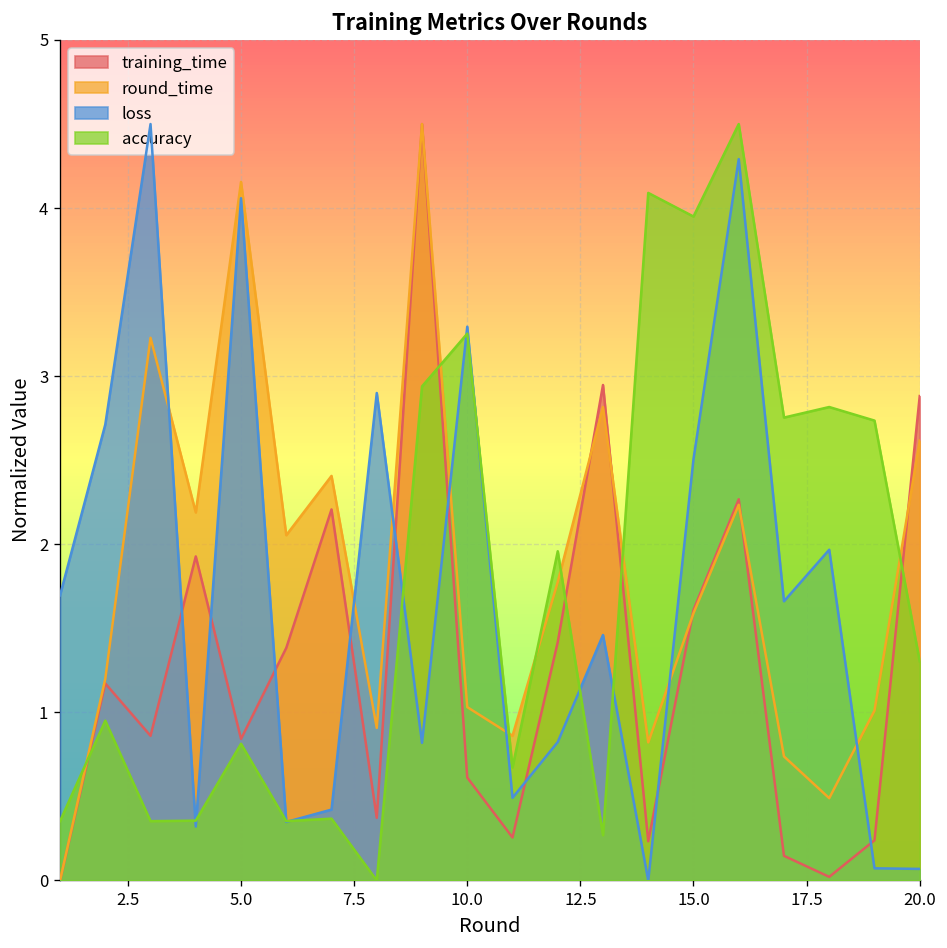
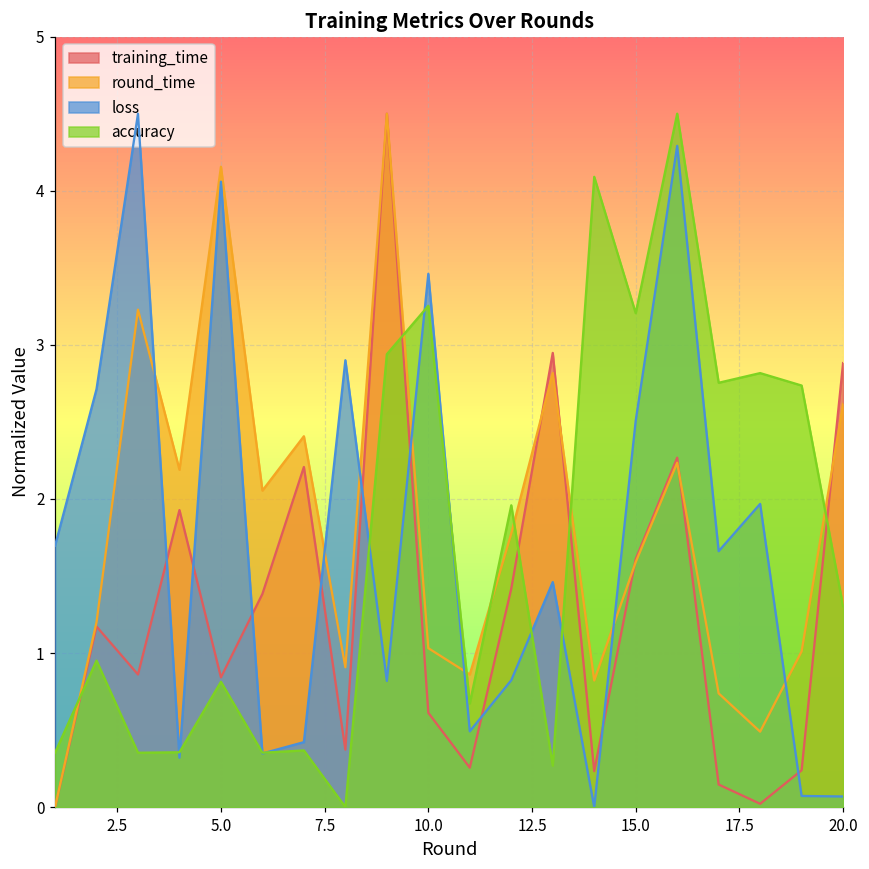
  {
    "training_time": {
      "5.0": 0.84,
      "10.0": 0.61,
      "15.0": 1.61,
      "20.0": 2.88
    },
    "round_time": {
      "5.0": 4.16,
      "10.0": 1.03,
      "15.0": 1.59,
      "20.0": 2.62
    },
    "loss": {
      "5.0": 4.06,
-     "10.0": 3.29,
+     "10.0": 3.46,
      "15.0": 2.51,
      "20.0": 0.07
    },
    "accuracy": {
      "5.0": 0.81,
      "10.0": 3.25,
-     "15.0": 3.95,
+     "15.0": 3.21,
      "20.0": 1.30
    }
  }
